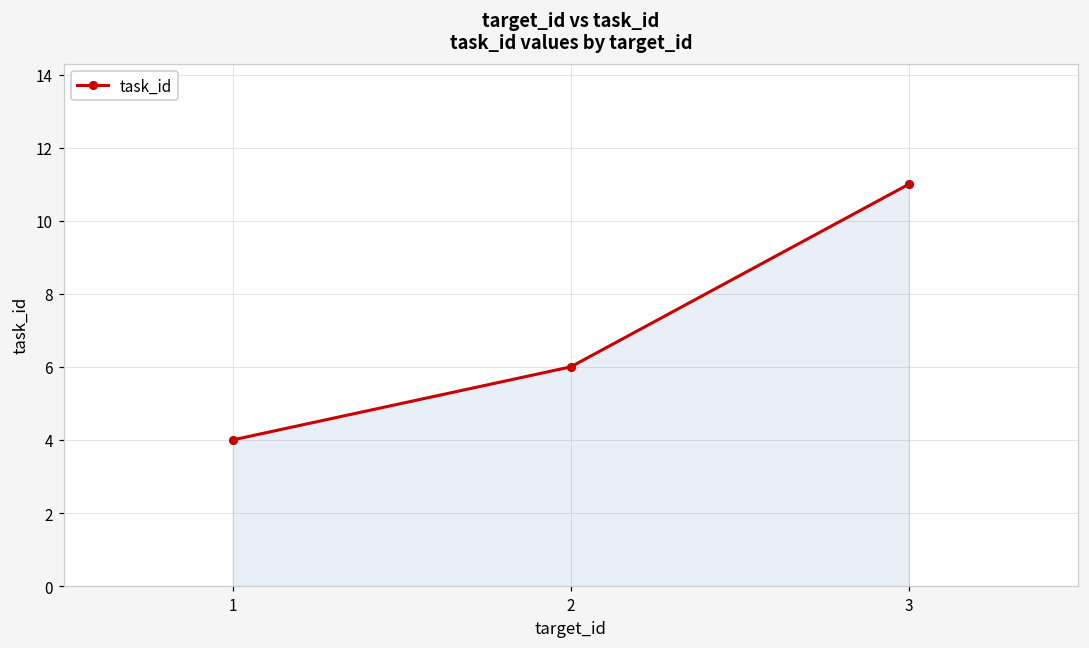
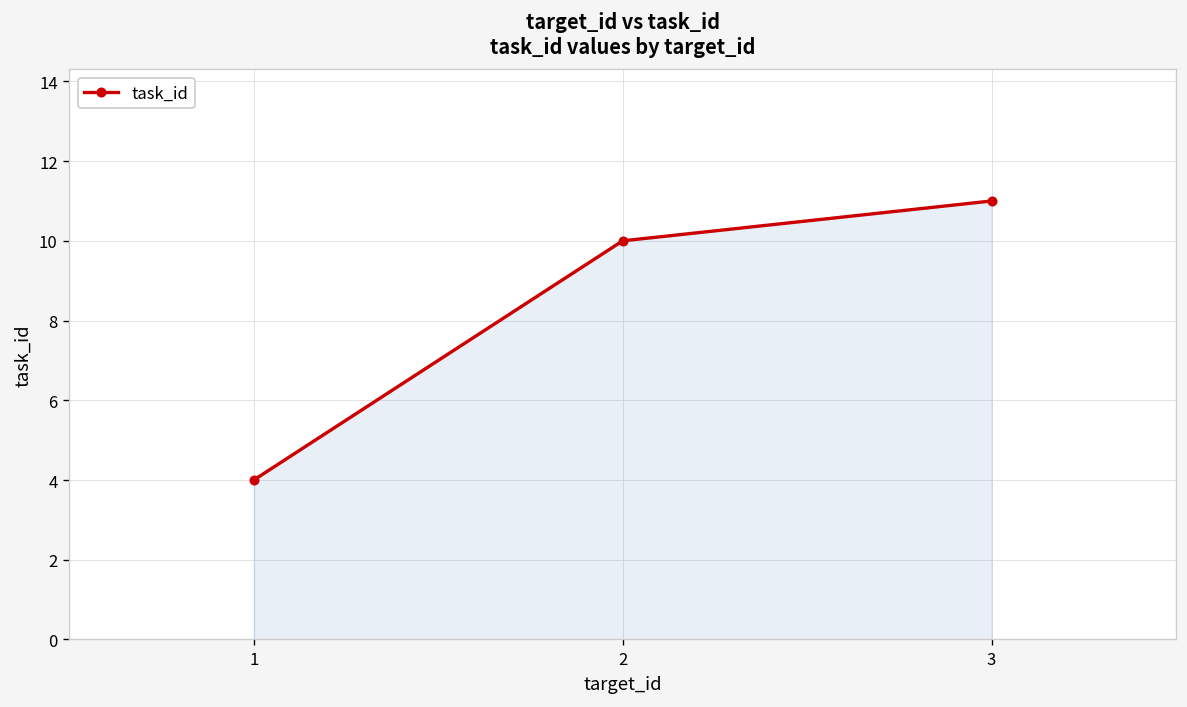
  {
    "1": 4,
-   "2": 6,
+   "2": 10,
    "3": 11
  }
